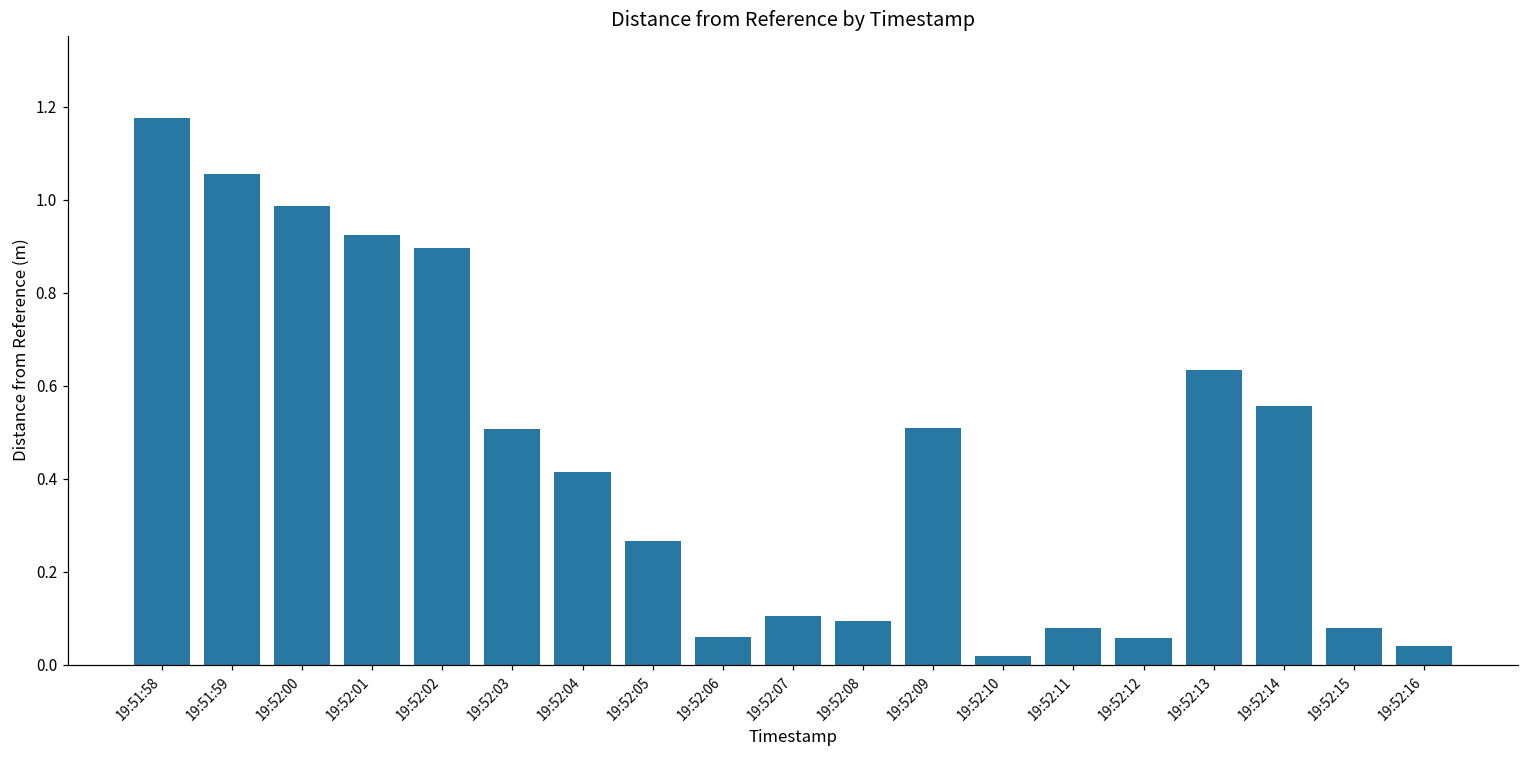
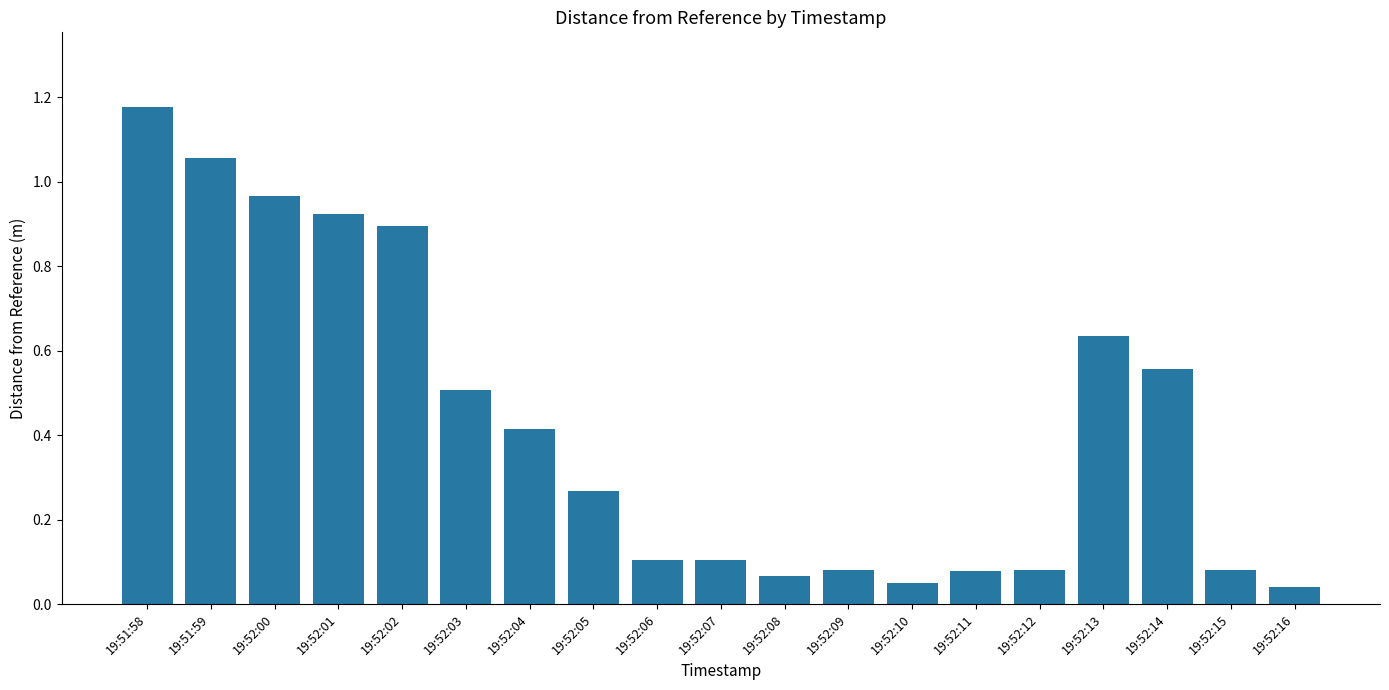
  {
    "19:51:58": 1.18,
    "19:51:59": 1.06,
-   "19:52:00": 0.99,
+   "19:52:00": 0.97,
    "19:52:01": 0.92,
    "19:52:02": 0.90,
    "19:52:03": 0.51,
    "19:52:04": 0.41,
    "19:52:05": 0.27,
-   "19:52:06": 0.06,
+   "19:52:06": 0.10,
    "19:52:07": 0.10,
-   "19:52:08": 0.09,
-   "19:52:09": 0.51,
-   "19:52:10": 0.02,
+   "19:52:08": 0.07,
+   "19:52:09": 0.08,
+   "19:52:10": 0.05,
    "19:52:11": 0.08,
-   "19:52:12": 0.06,
+   "19:52:12": 0.08,
    "19:52:13": 0.63,
    "19:52:14": 0.56,
    "19:52:15": 0.08,
    "19:52:16": 0.04
  }
